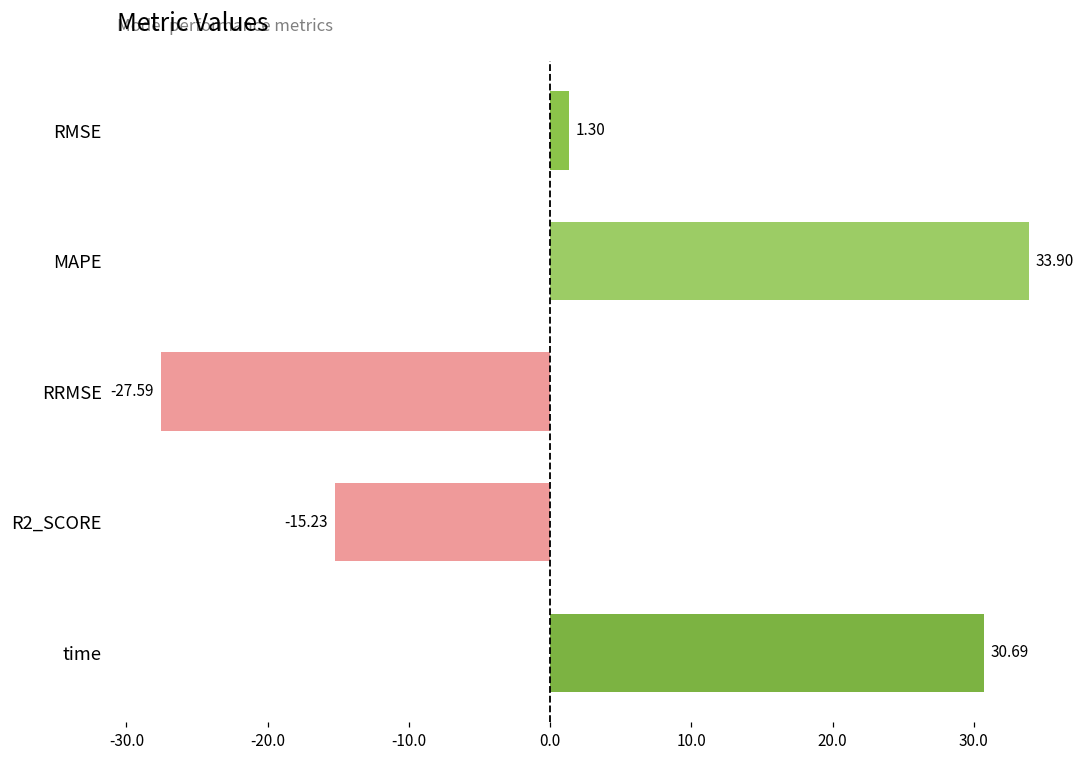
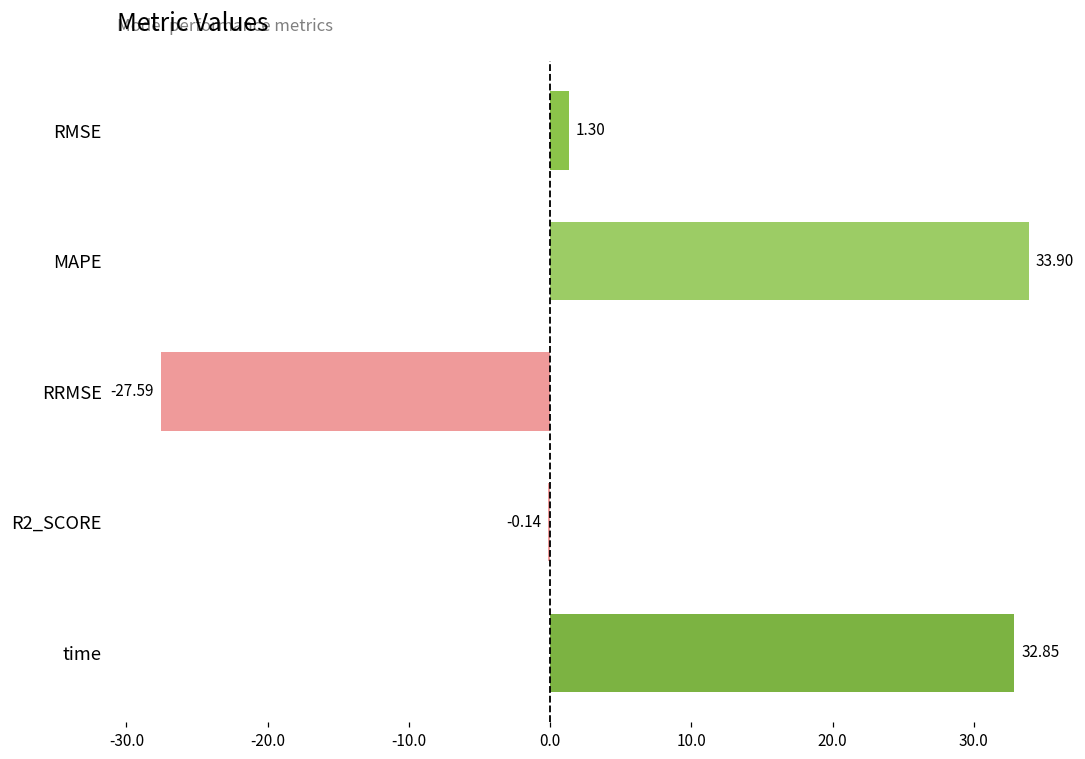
  {
    "RMSE": 1.30,
    "MAPE": 33.90,
    "RRMSE": -27.59,
-   "R2_SCORE": -15.23,
-   "time": 30.69
+   "R2_SCORE": -0.14,
+   "time": 32.85
  }
